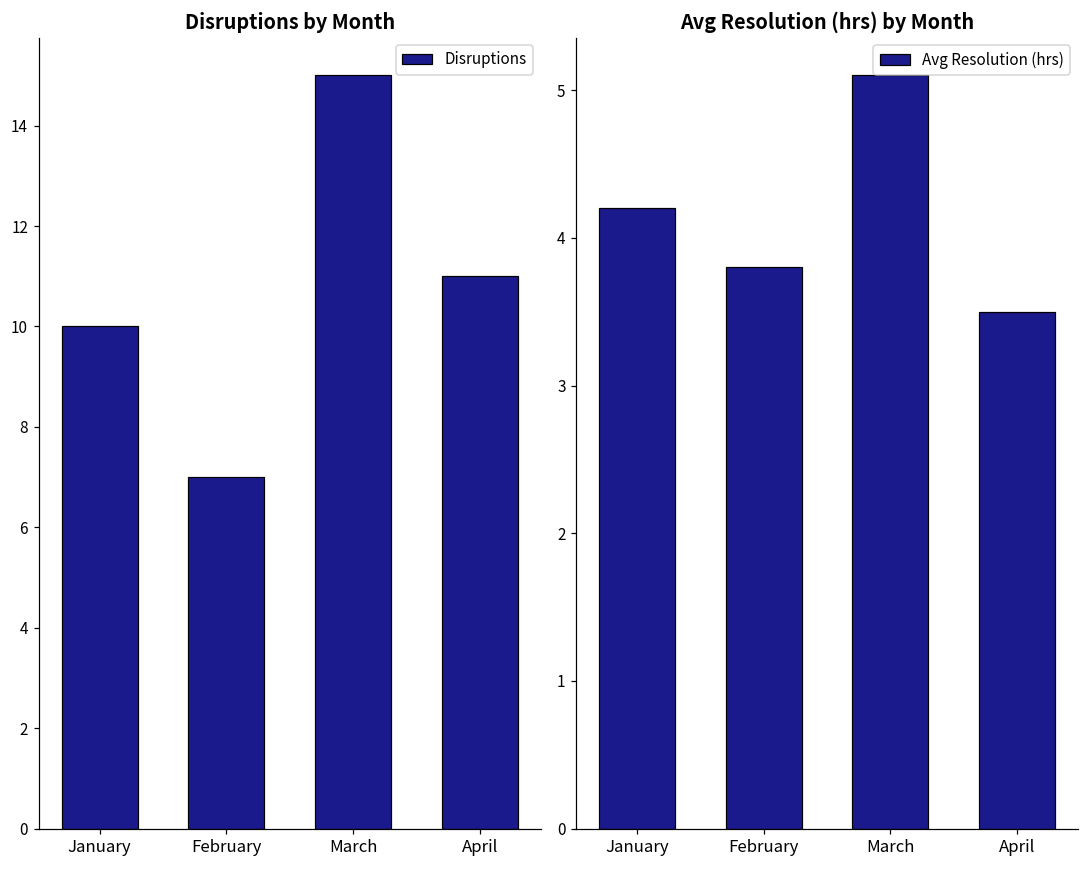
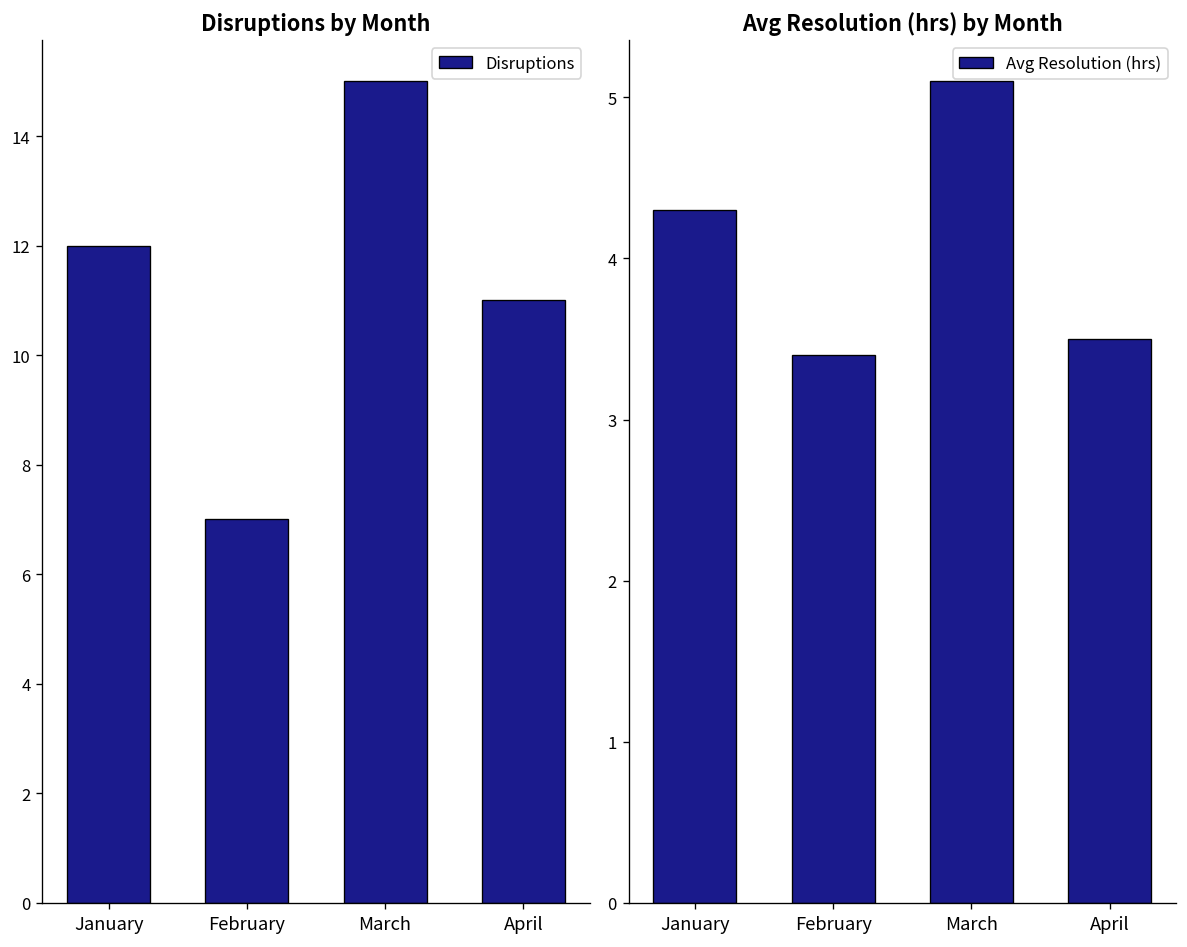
  {
    "Disruptions by Month": {
-     "January": 10,
+     "January": 12,
      "February": 7,
      "March": 15,
      "April": 11
    },
    "Avg Resolution (hrs) by Month": {
-     "January": 4.2,
-     "February": 3.8,
+     "January": 4.3,
+     "February": 3.4,
      "March": 5.1,
      "April": 3.5
    }
  }
